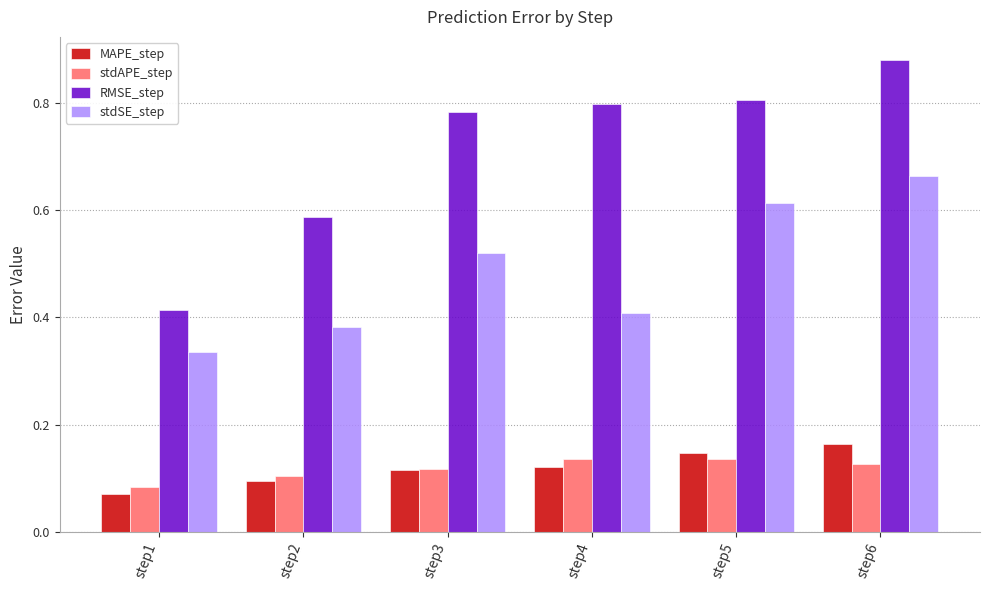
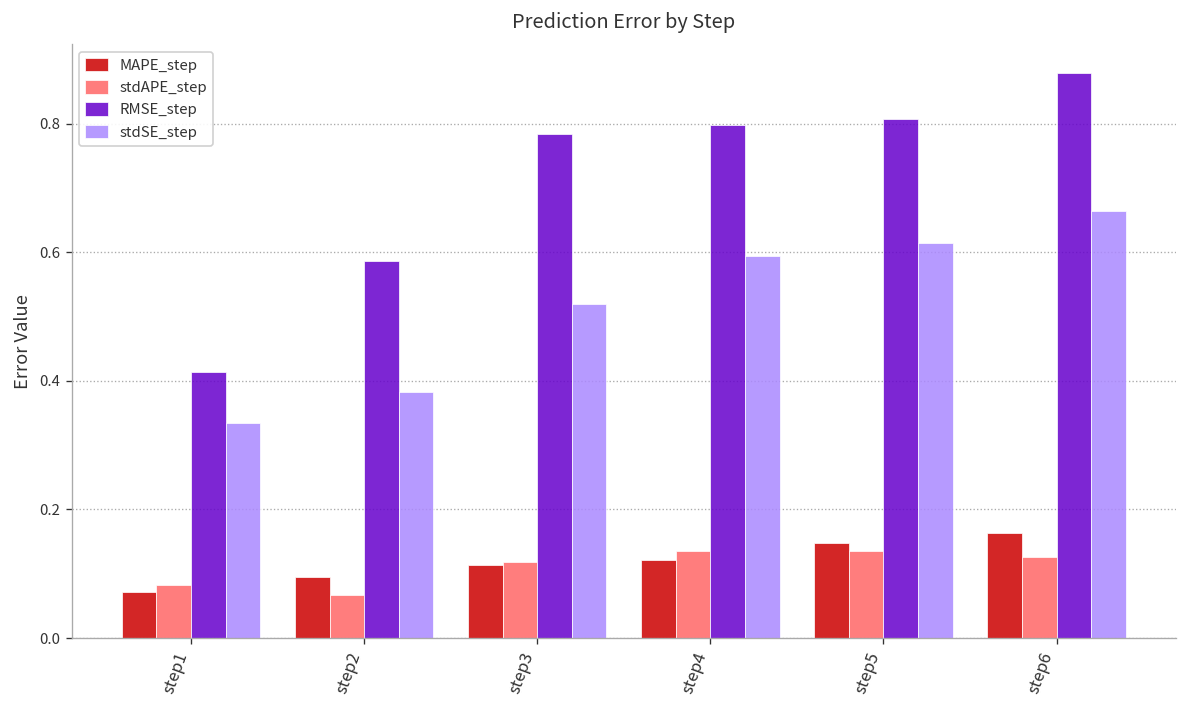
  {
    "MAPE_step": {
      "step1": 0.07,
      "step2": 0.09,
      "step3": 0.11,
      "step4": 0.12,
      "step5": 0.15,
      "step6": 0.16
    },
    "stdAPE_step": {
      "step1": 0.08,
-     "step2": 0.10,
+     "step2": 0.07,
      "step3": 0.12,
      "step4": 0.13,
      "step5": 0.14,
      "step6": 0.13
    },
    "RMSE_step": {
      "step1": 0.41,
      "step2": 0.59,
      "step3": 0.78,
      "step4": 0.80,
      "step5": 0.81,
      "step6": 0.88
    },
    "stdSE_step": {
      "step1": 0.33,
      "step2": 0.38,
      "step3": 0.52,
-     "step4": 0.41,
+     "step4": 0.59,
      "step5": 0.61,
      "step6": 0.66
    }
  }
